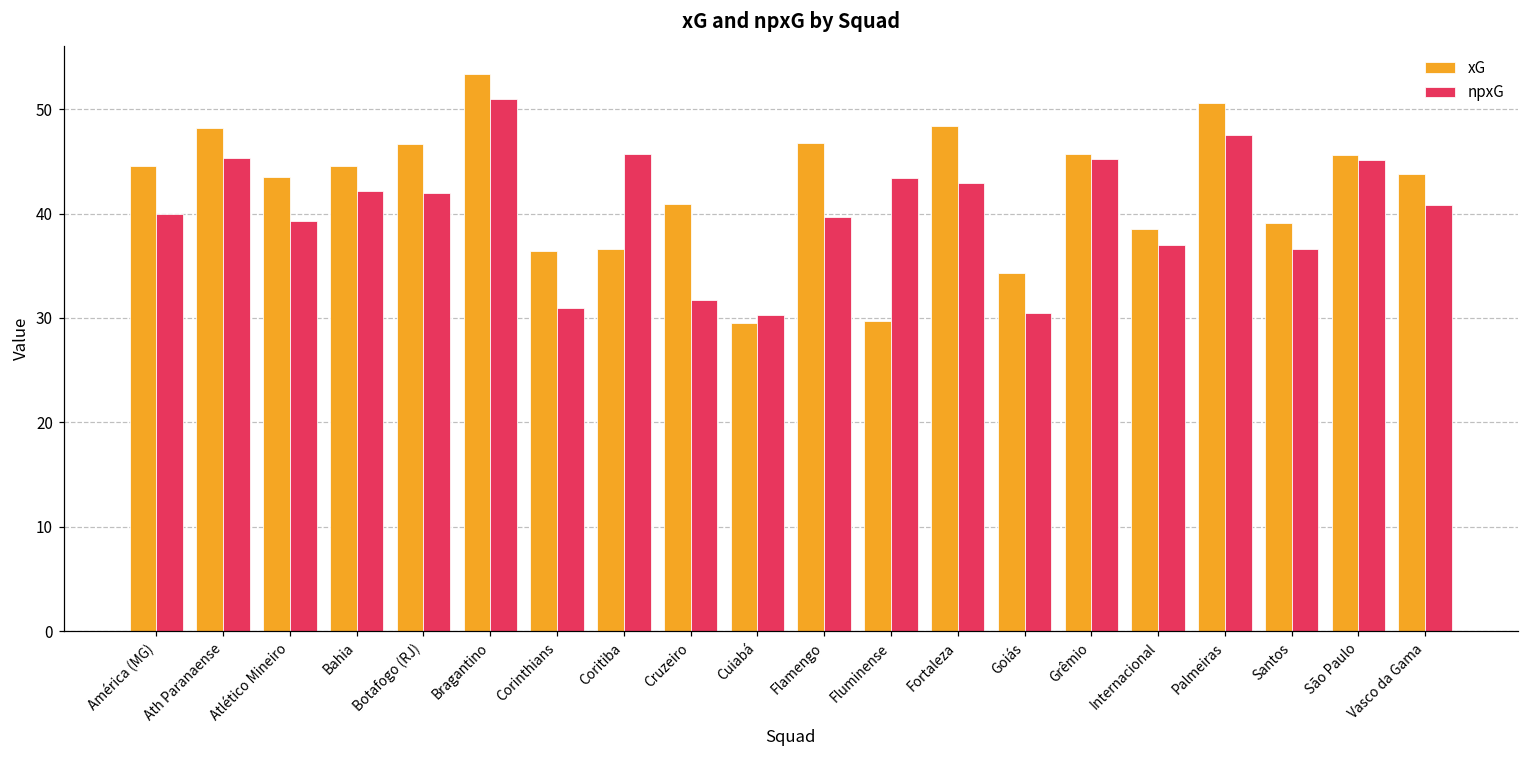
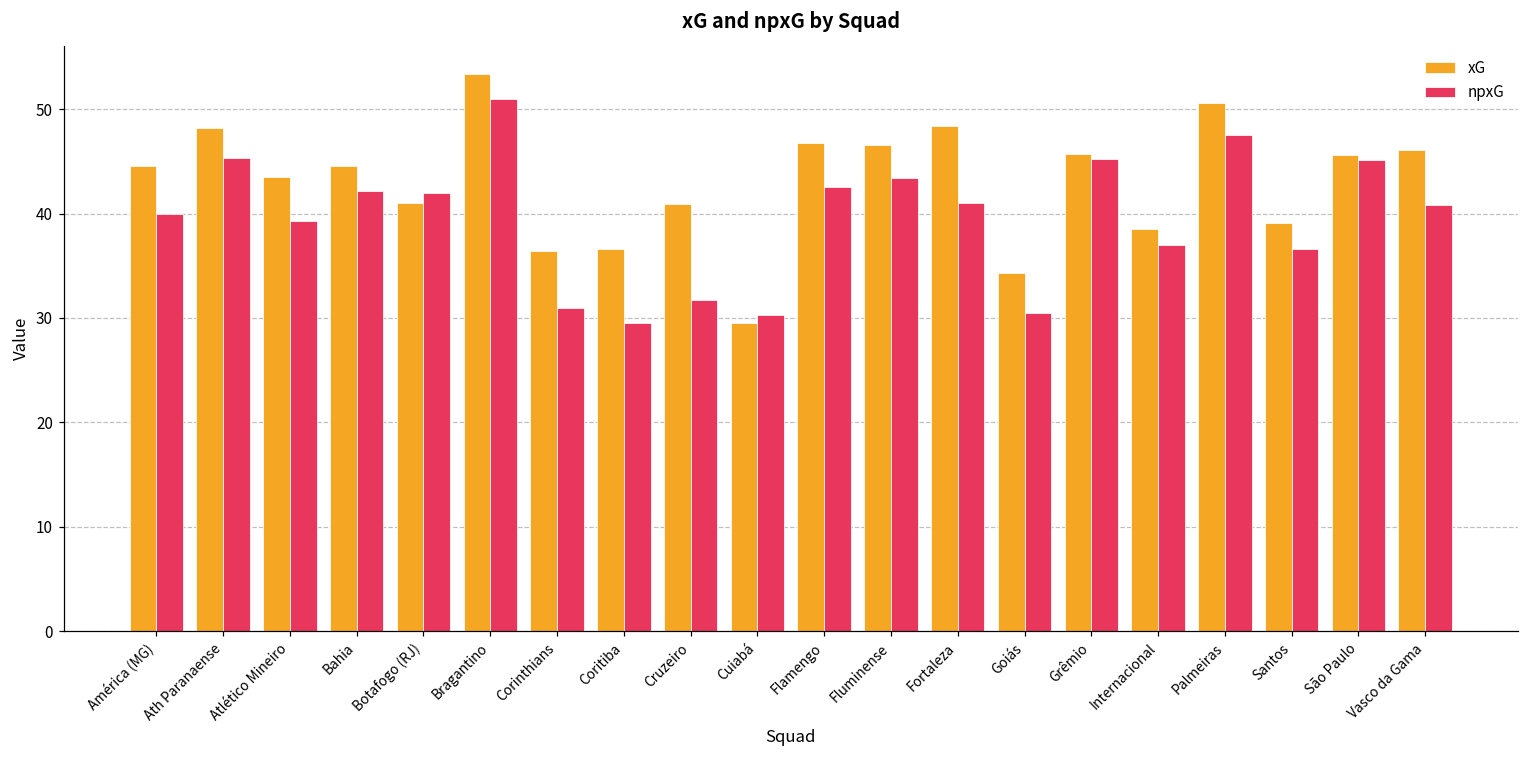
  {
    "xG": {
      "América (MG)": 45,
      "Ath Paranaense": 48,
      "Atlético Mineiro": 44,
      "Bahia": 45,
-     "Botafogo (RJ)": 47,
+     "Botafogo (RJ)": 41,
      "Bragantino": 53,
      "Corinthians": 36,
      "Coritiba": 37,
      "Cruzeiro": 41,
      "Cuiabá": 30,
      "Flamengo": 47,
-     "Fluminense": 30,
+     "Fluminense": 47,
      "Fortaleza": 48,
      "Goiás": 34,
      "Grêmio": 46,
      "Internacional": 39,
      "Palmeiras": 51,
      "Santos": 39,
      "São Paulo": 46,
-     "Vasco da Gama": 44
+     "Vasco da Gama": 46
    },
    "npxG": {
      "América (MG)": 40,
      "Ath Paranaense": 45,
      "Atlético Mineiro": 39,
      "Bahia": 42,
      "Botafogo (RJ)": 42,
      "Bragantino": 51,
      "Corinthians": 31,
-     "Coritiba": 46,
+     "Coritiba": 30,
      "Cruzeiro": 32,
      "Cuiabá": 30,
-     "Flamengo": 40,
+     "Flamengo": 43,
      "Fluminense": 43,
-     "Fortaleza": 43,
+     "Fortaleza": 41,
      "Goiás": 31,
      "Grêmio": 45,
      "Internacional": 37,
      "Palmeiras": 48,
      "Santos": 37,
      "São Paulo": 45,
      "Vasco da Gama": 41
    }
  }
